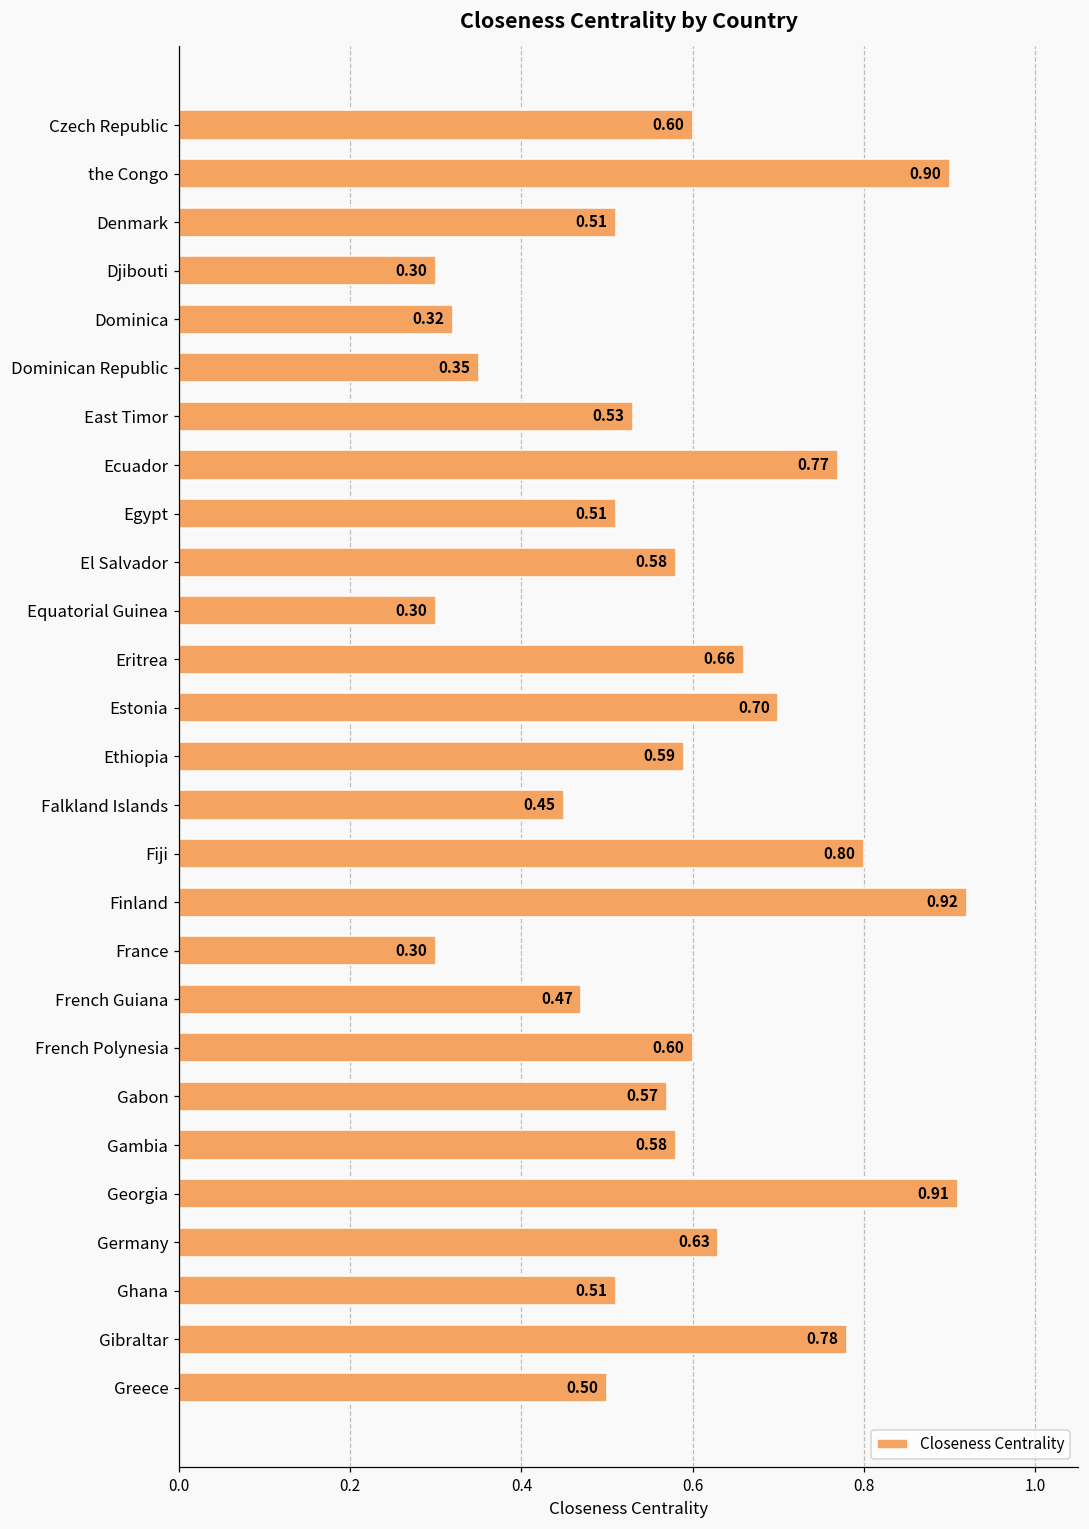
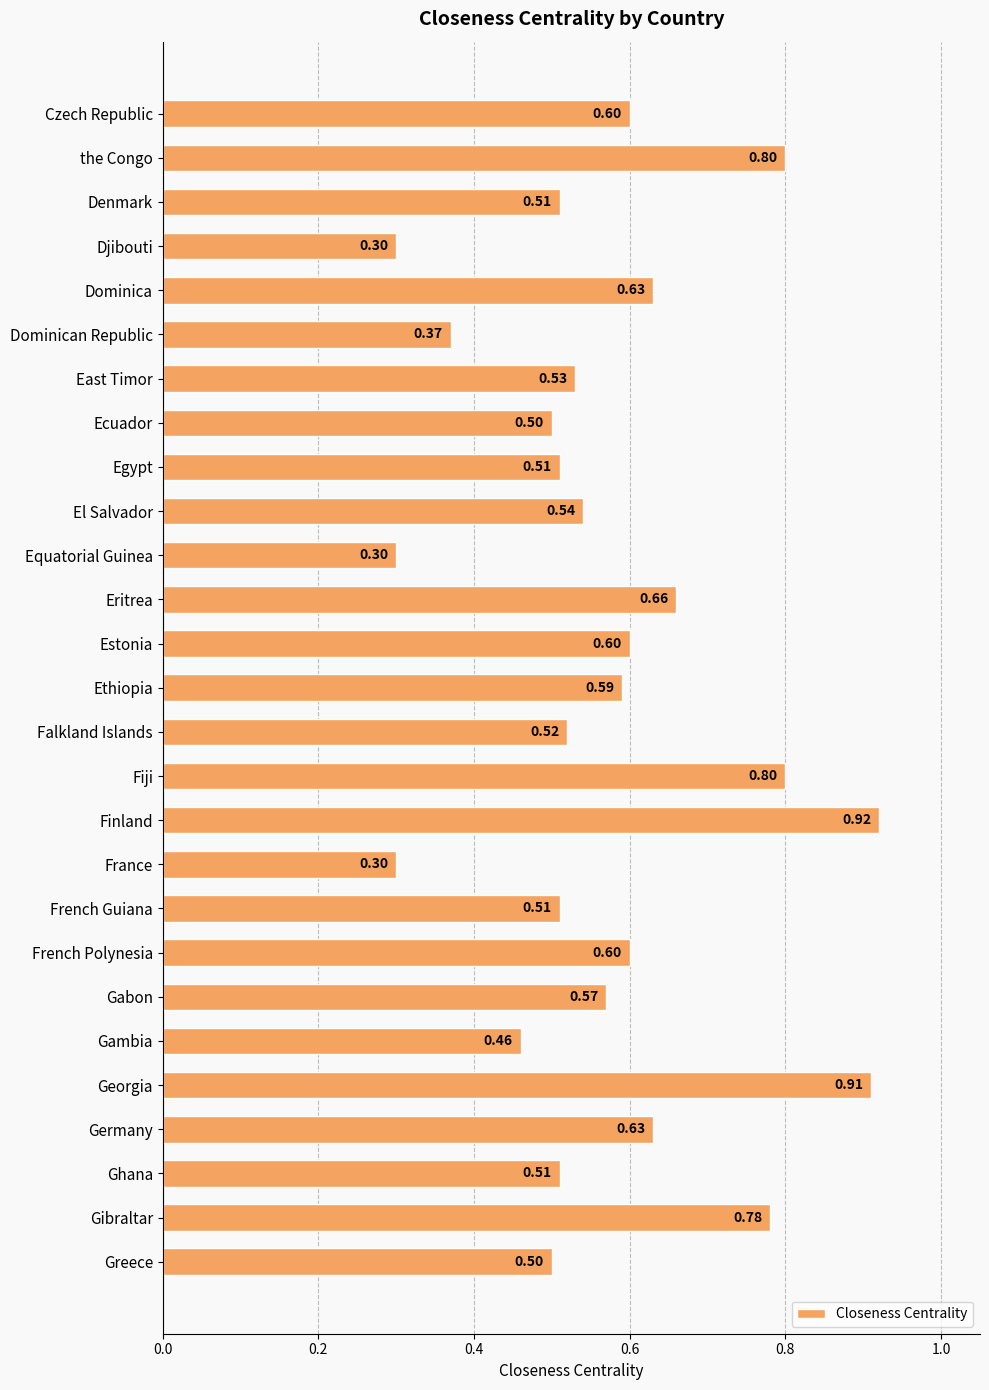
  {
    "Czech Republic": 0.60,
-   "the Congo": 0.90,
+   "the Congo": 0.80,
    "Denmark": 0.51,
    "Djibouti": 0.30,
-   "Dominica": 0.32,
-   "Dominican Republic": 0.35,
+   "Dominica": 0.63,
+   "Dominican Republic": 0.37,
    "East Timor": 0.53,
-   "Ecuador": 0.77,
+   "Ecuador": 0.50,
    "Egypt": 0.51,
-   "El Salvador": 0.58,
+   "El Salvador": 0.54,
    "Equatorial Guinea": 0.30,
    "Eritrea": 0.66,
-   "Estonia": 0.70,
+   "Estonia": 0.60,
    "Ethiopia": 0.59,
-   "Falkland Islands": 0.45,
+   "Falkland Islands": 0.52,
    "Fiji": 0.80,
    "Finland": 0.92,
    "France": 0.30,
-   "French Guiana": 0.47,
+   "French Guiana": 0.51,
    "French Polynesia": 0.60,
    "Gabon": 0.57,
-   "Gambia": 0.58,
+   "Gambia": 0.46,
    "Georgia": 0.91,
    "Germany": 0.63,
    "Ghana": 0.51,
    "Gibraltar": 0.78,
    "Greece": 0.50
  }
